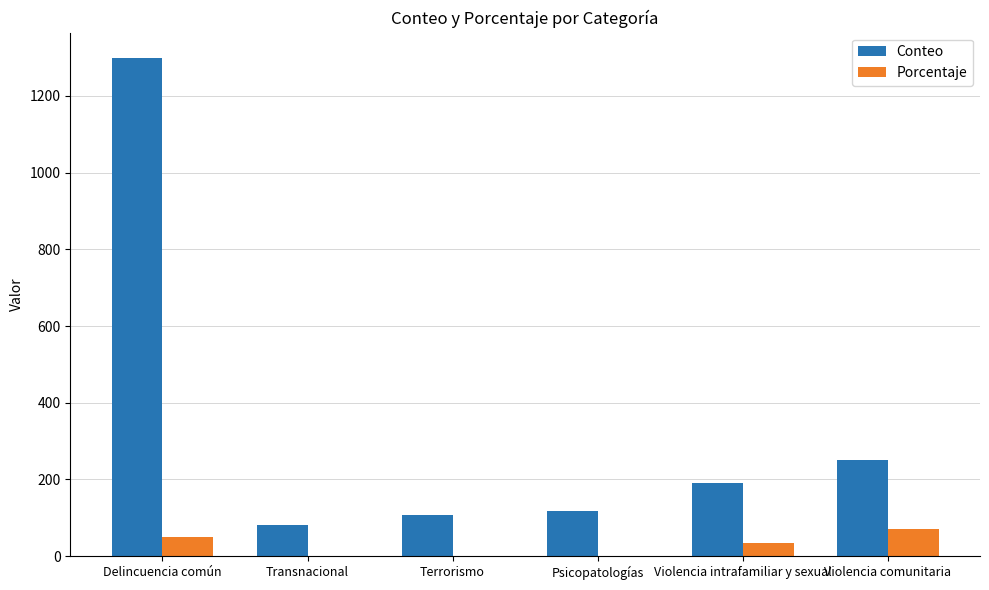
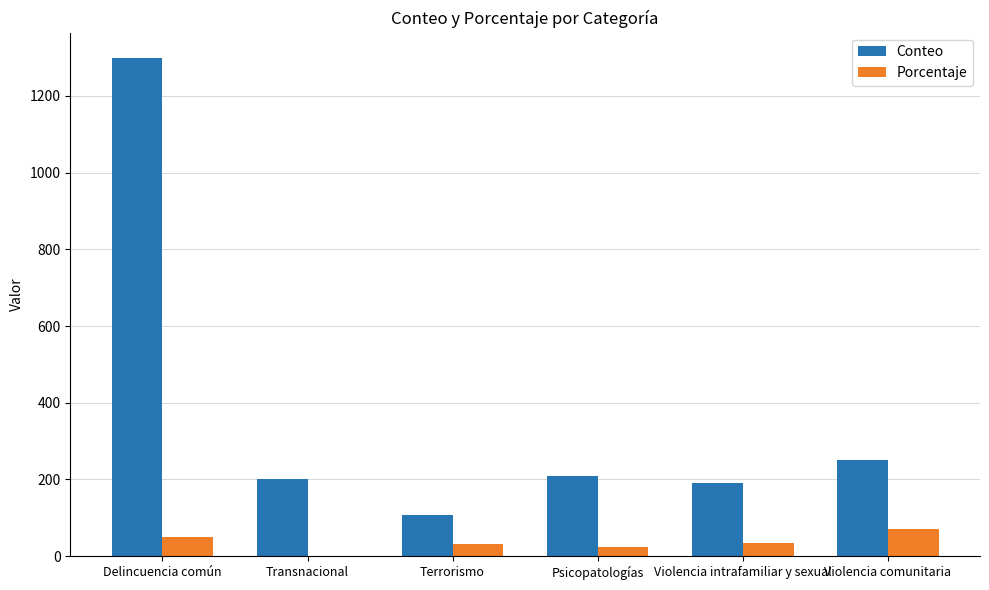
  {
    "Conteo": {
      "Delincuencia común": 1300,
-     "Transnacional": 80,
+     "Transnacional": 200,
      "Terrorismo": 110,
-     "Psicopatologías": 120,
+     "Psicopatologías": 210,
      "Violencia intrafamiliar y sexual": 190,
      "Violencia comunitaria": 250
    },
    "Porcentaje": {
      "Delincuencia común": 50,
-     "Terrorismo": 0,
-     "Psicopatologías": 0,
+     "Terrorismo": 30,
+     "Psicopatologías": 20,
      "Violencia intrafamiliar y sexual": 30,
      "Violencia comunitaria": 70
    }
  }
